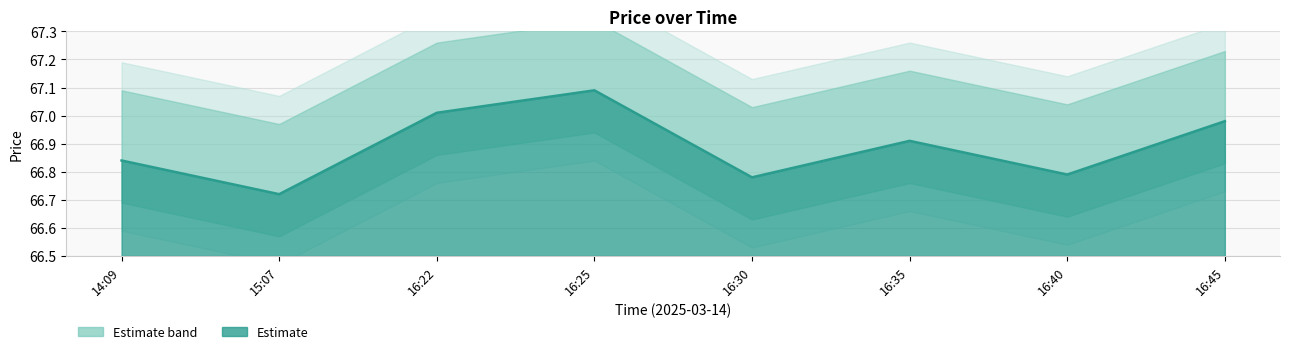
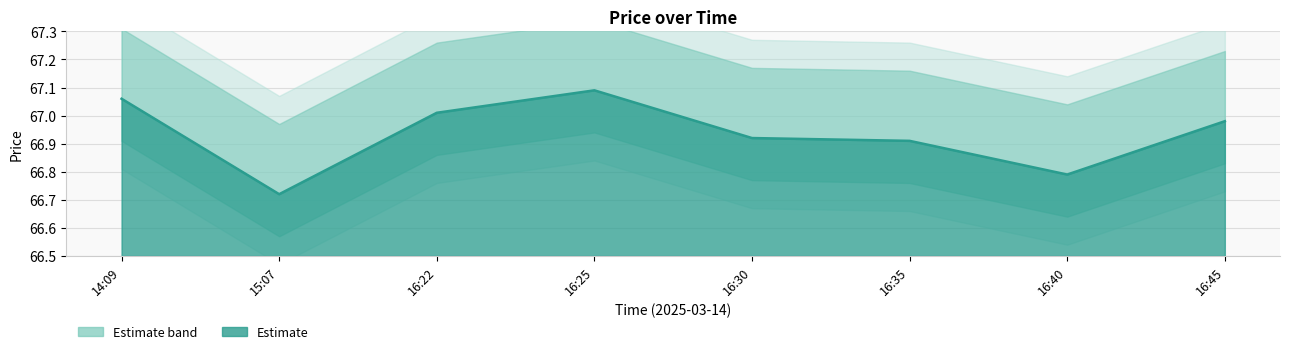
  {
    "Estimate": {
-     "14:09": 66.84,
+     "14:09": 67.06,
      "15:07": 66.72,
      "16:22": 67.01,
      "16:25": 67.09,
-     "16:30": 66.78,
+     "16:30": 66.92,
      "16:35": 66.91,
      "16:40": 66.79,
      "16:45": 66.98
    }
  }
